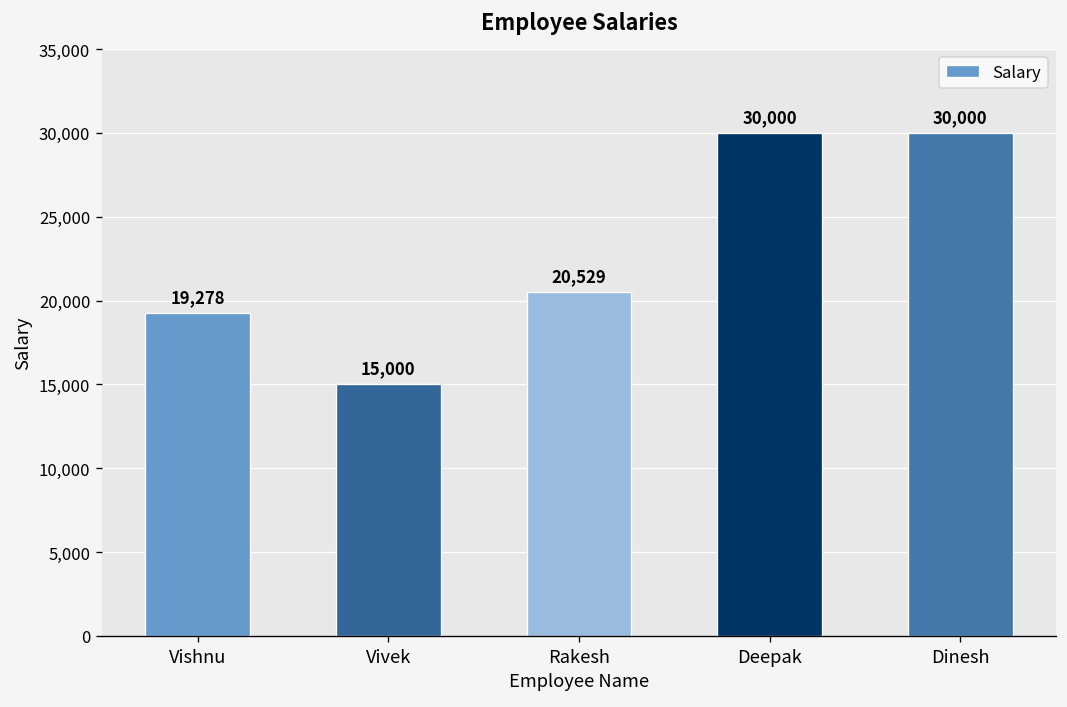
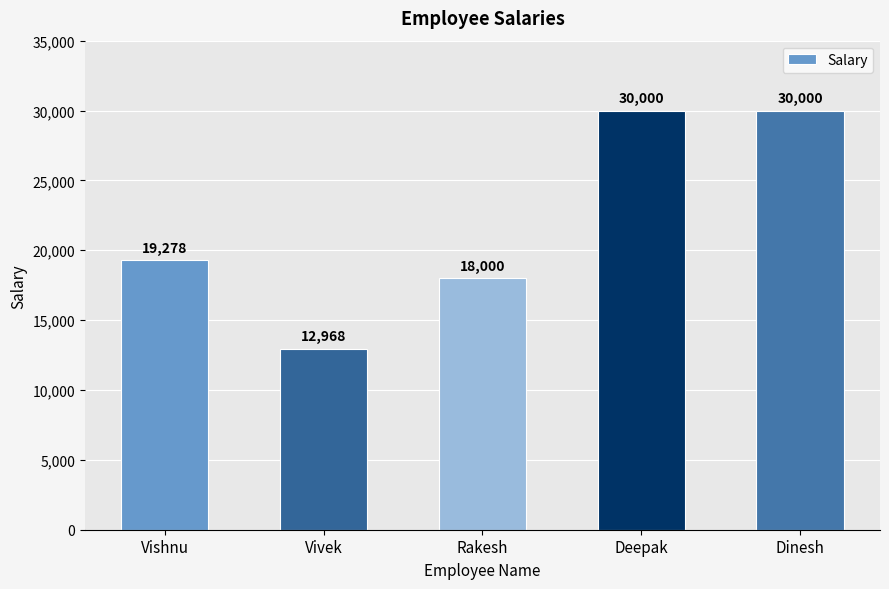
  {
    "Vishnu": "19,278",
-   "Vivek": "15,000",
-   "Rakesh": "20,529",
+   "Vivek": "12,968",
+   "Rakesh": "18,000",
    "Deepak": "30,000",
    "Dinesh": "30,000"
  }
